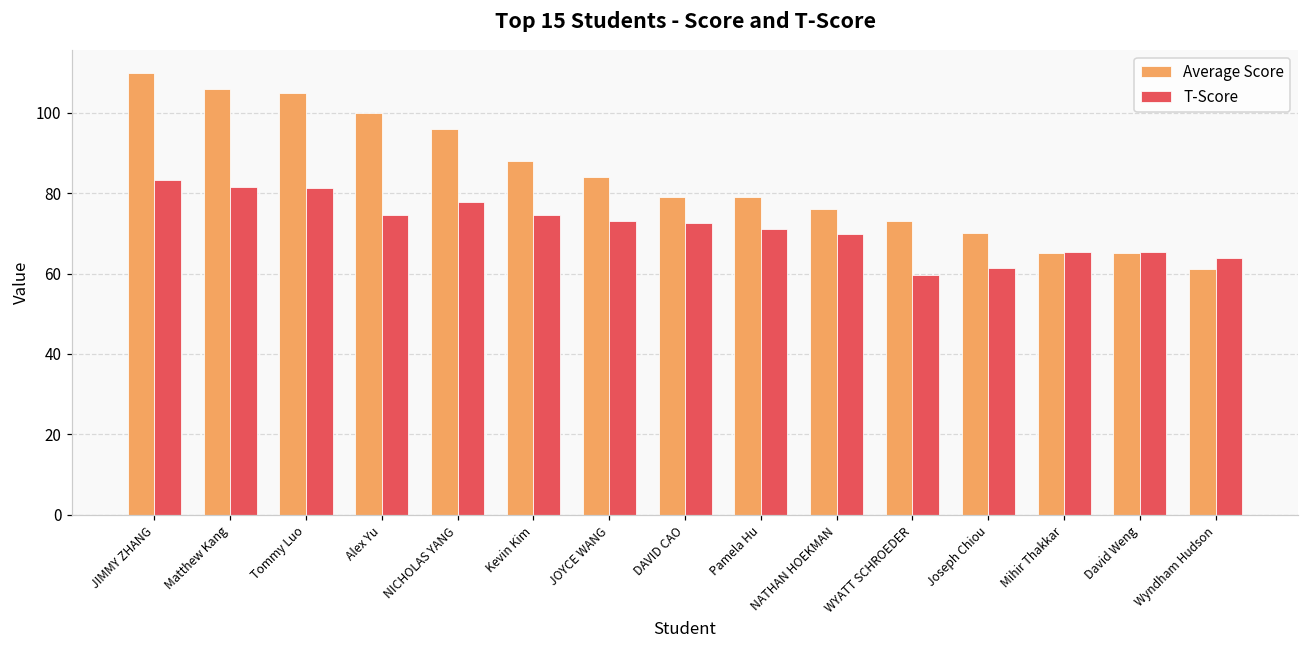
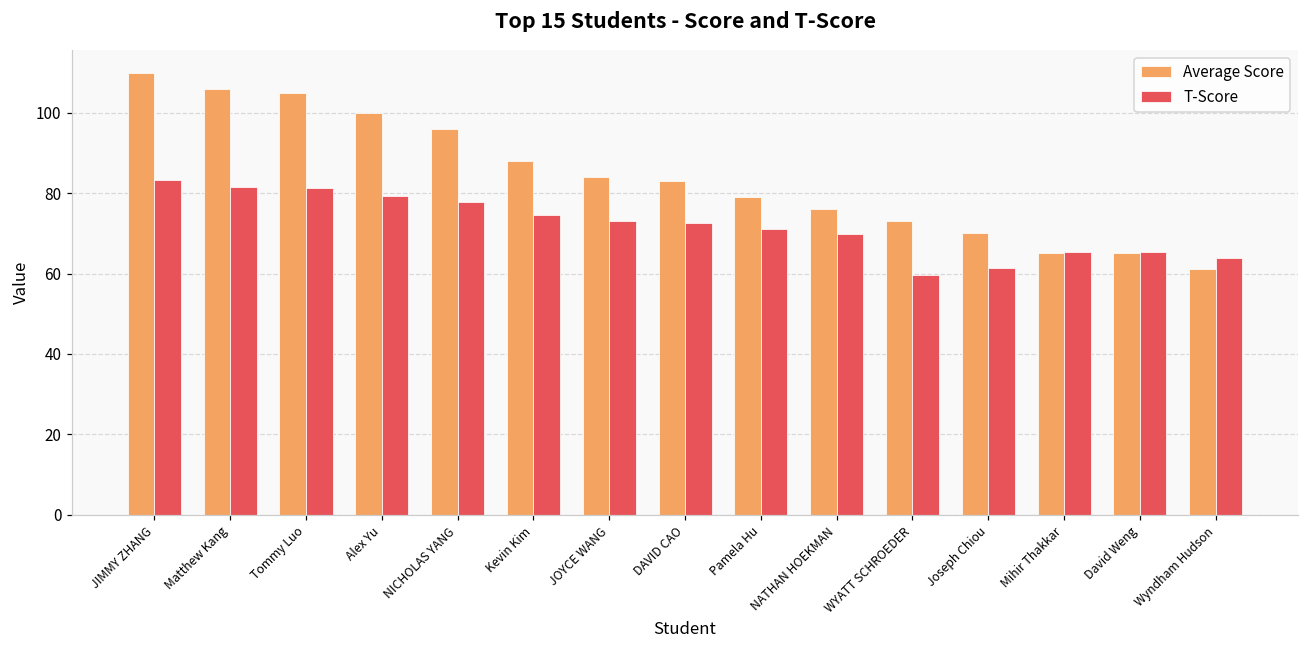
  {
    "Average Score": {
      "JIMMY ZHANG": 110,
      "Matthew Kang": 106,
      "Tommy Luo": 105,
      "Alex Yu": 100,
      "NICHOLAS YANG": 96,
      "Kevin Kim": 88,
      "JOYCE WANG": 84,
-     "DAVID CAO": 79,
+     "DAVID CAO": 83,
      "Pamela Hu": 79,
      "NATHAN HOEKMAN": 76,
      "WYATT SCHROEDER": 73,
      "Joseph Chiou": 70,
      "Mihir Thakkar": 65,
      "David Weng": 65,
      "Wyndham Hudson": 61
    },
    "T-Score": {
      "JIMMY ZHANG": 83,
      "Matthew Kang": 82,
      "Tommy Luo": 81,
-     "Alex Yu": 75,
+     "Alex Yu": 79,
      "NICHOLAS YANG": 78,
      "Kevin Kim": 75,
      "JOYCE WANG": 73,
      "DAVID CAO": 73,
      "Pamela Hu": 71,
      "NATHAN HOEKMAN": 70,
      "WYATT SCHROEDER": 60,
      "Joseph Chiou": 61,
      "Mihir Thakkar": 65,
      "David Weng": 65,
      "Wyndham Hudson": 64
    }
  }
